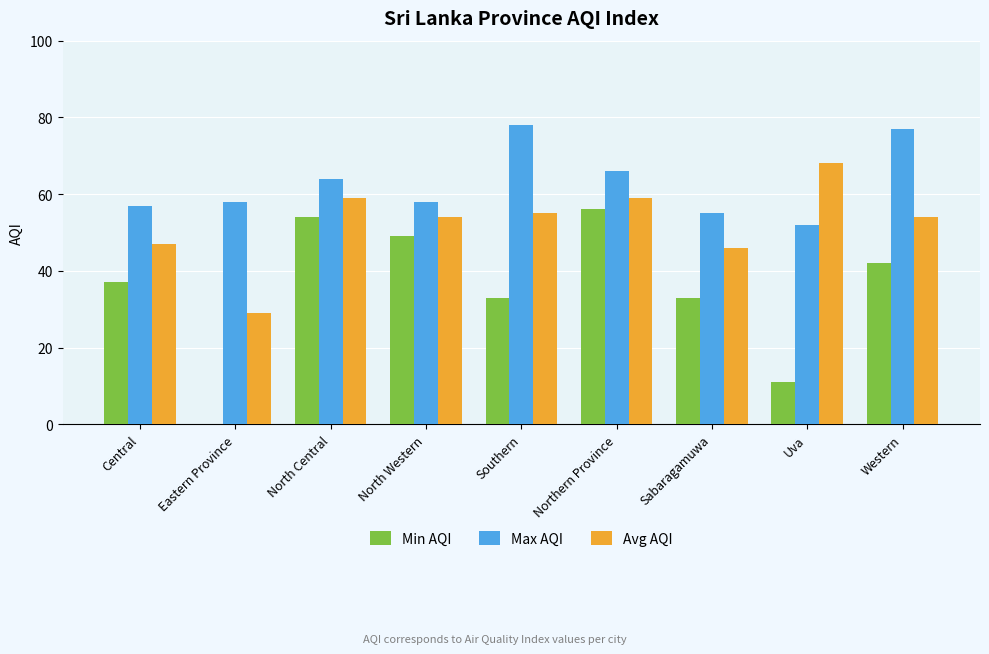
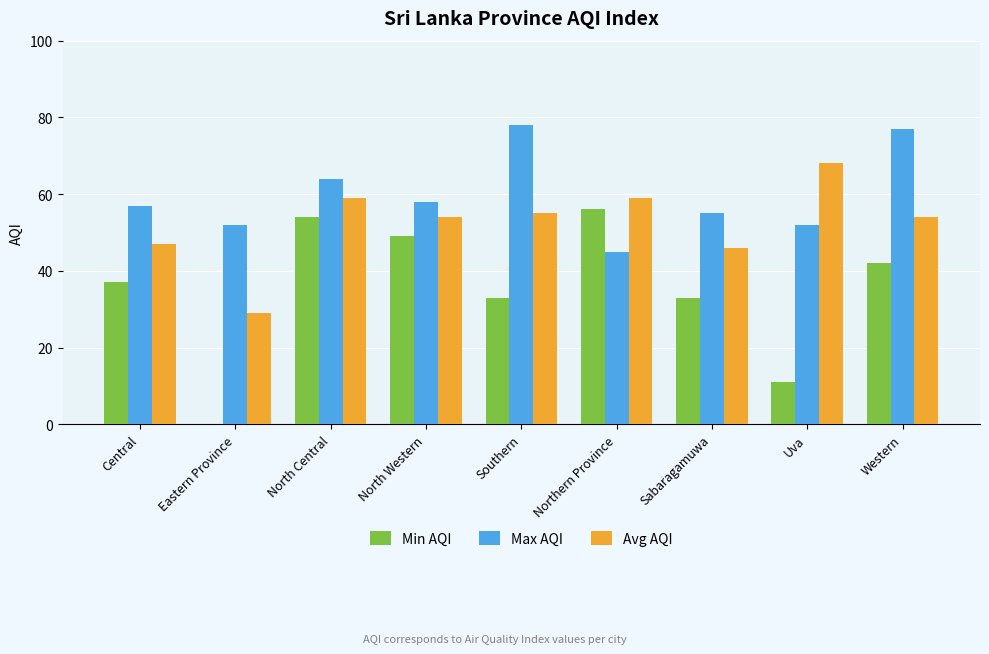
  {
    "Min AQI": {
      "Central": 37,
      "Eastern Province": 0,
      "North Central": 54,
      "North Western": 49,
      "Southern": 33,
      "Northern Province": 56,
      "Sabaragamuwa": 33,
      "Uva": 11,
      "Western": 42
    },
    "Max AQI": {
      "Central": 57,
-     "Eastern Province": 58,
+     "Eastern Province": 52,
      "North Central": 64,
      "North Western": 58,
      "Southern": 78,
-     "Northern Province": 66,
+     "Northern Province": 45,
      "Sabaragamuwa": 55,
      "Uva": 52,
      "Western": 77
    },
    "Avg AQI": {
      "Central": 47,
      "Eastern Province": 29,
      "North Central": 59,
      "North Western": 54,
      "Southern": 55,
      "Northern Province": 59,
      "Sabaragamuwa": 46,
      "Uva": 68,
      "Western": 54
    }
  }
